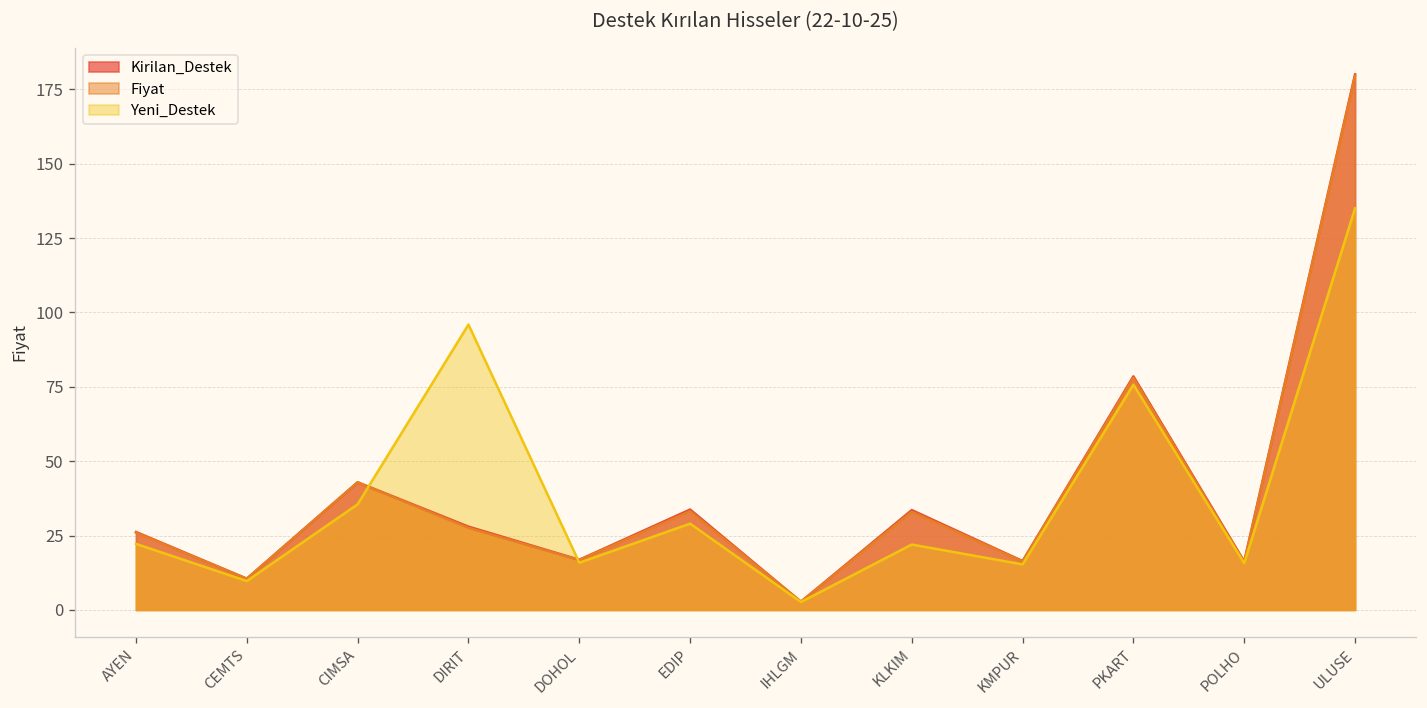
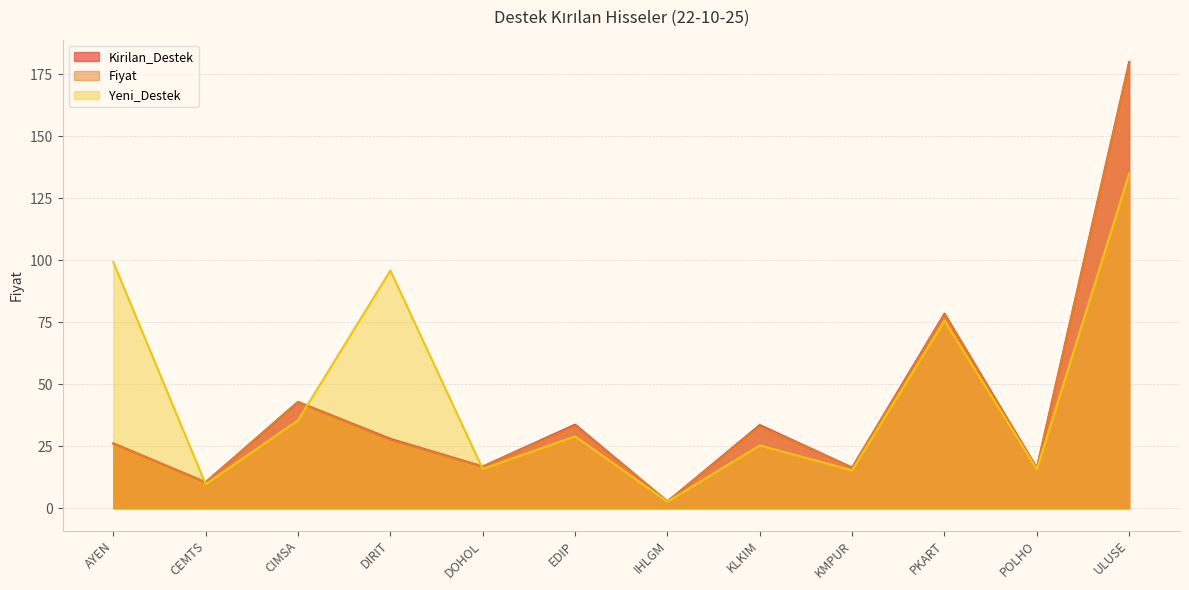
  {
    "Yeni_Destek": {
-     "AYEN": 22,
+     "AYEN": 99,
      "CIMSA": 36,
      "DIRIT": 96,
      "EDIP": 29,
-     "KLKIM": 22,
+     "KLKIM": 25,
      "PKART": 76,
      "ULUSE": 135
    }
  }
